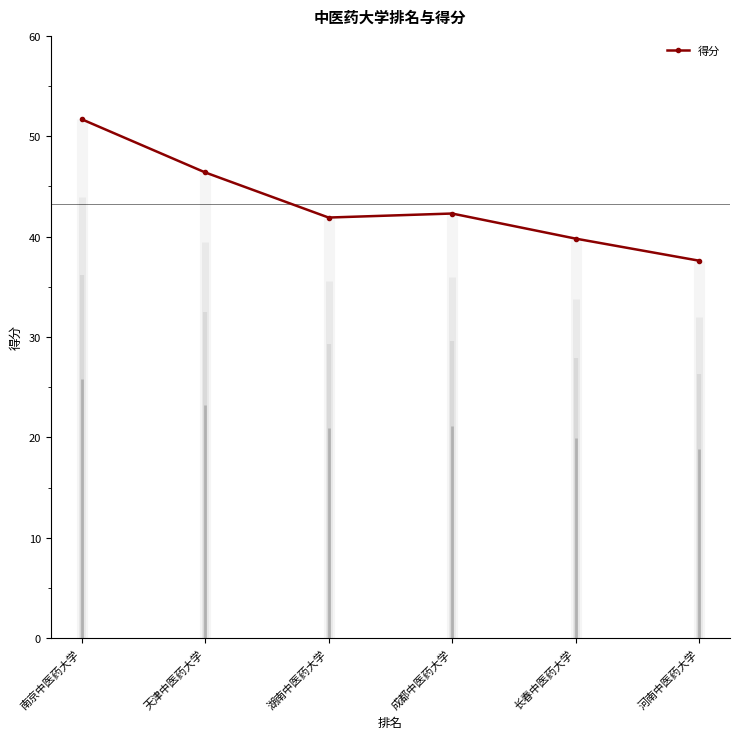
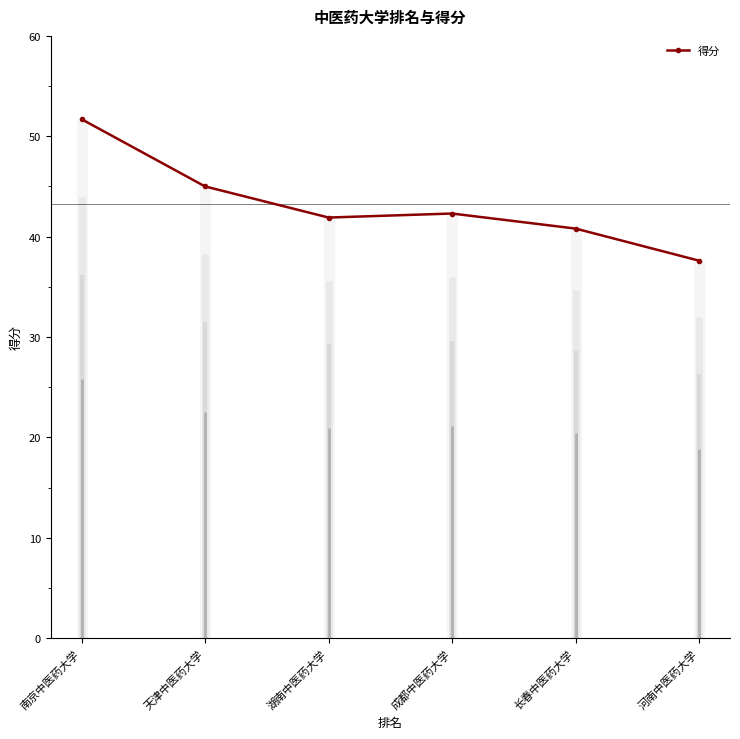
  {
    "南京中医药大学": 51.7,
-   "天津中医药大学": 46.4,
+   "天津中医药大学": 45.0,
    "湖南中医药大学": 41.9,
    "成都中医药大学": 42.3,
-   "长春中医药大学": 39.8,
+   "长春中医药大学": 40.8,
    "河南中医药大学": 37.6
  }
